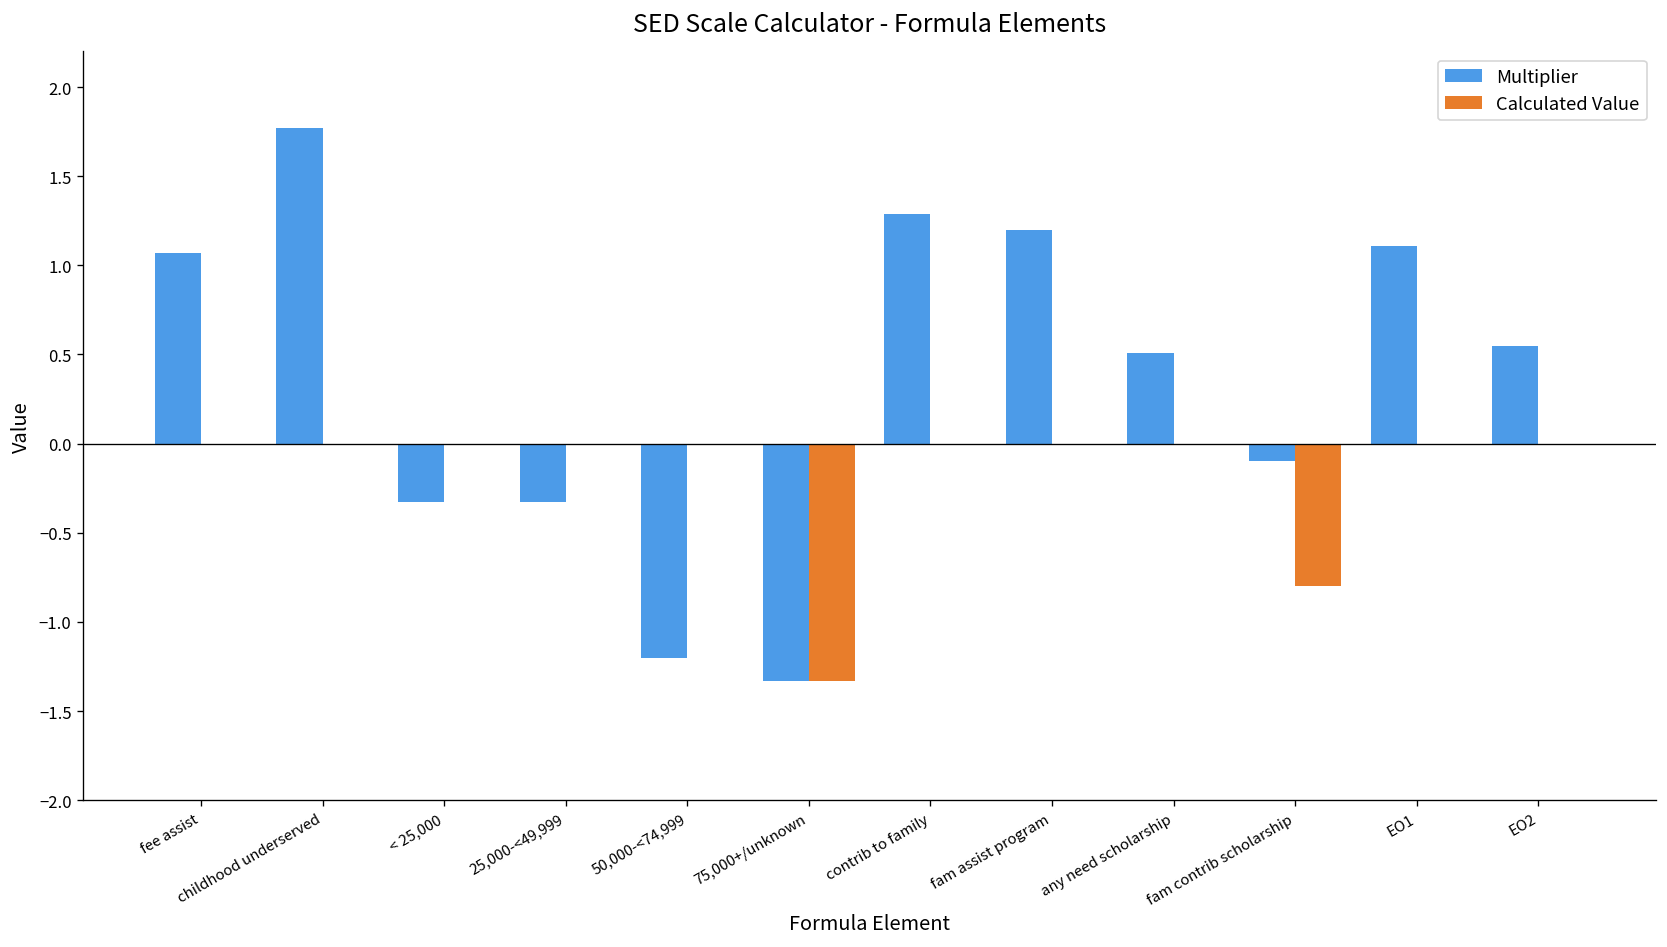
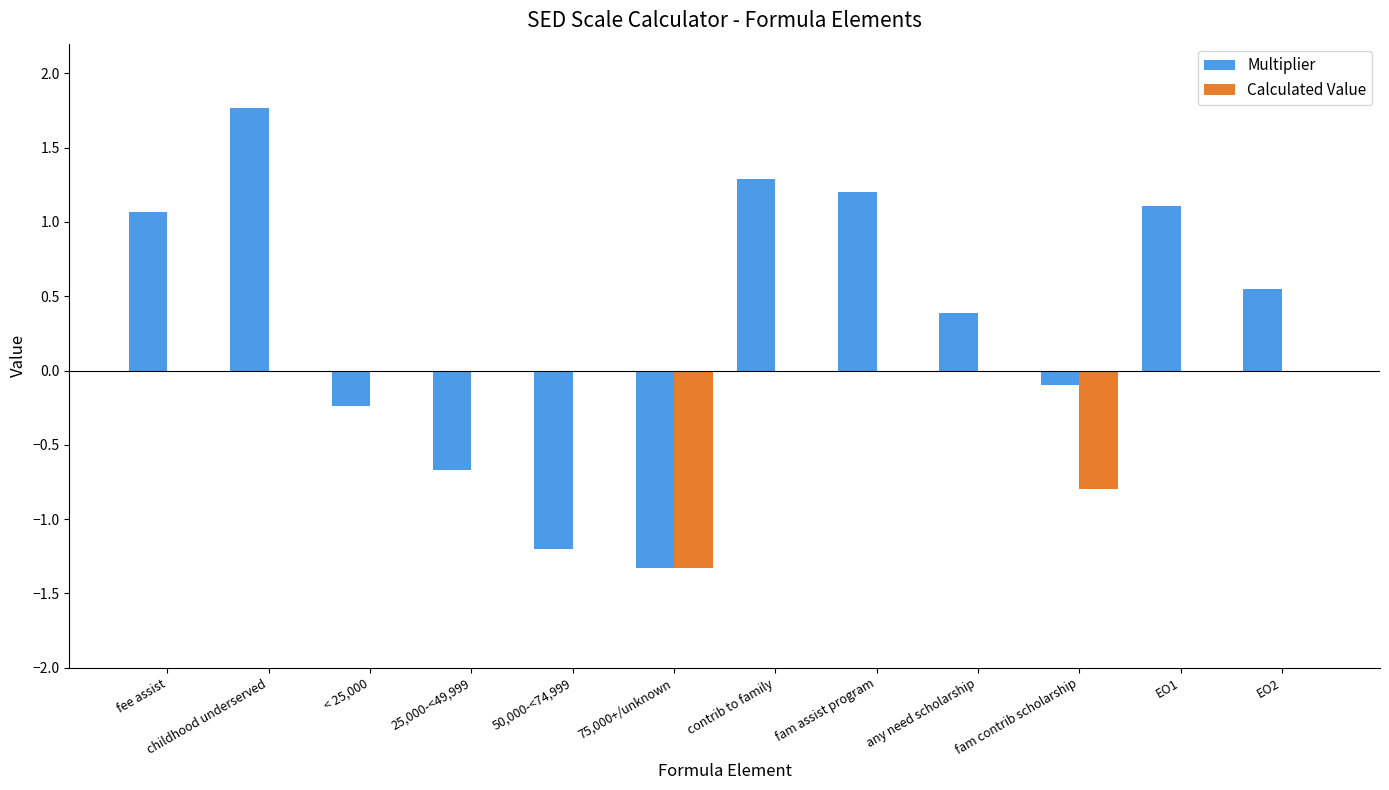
  {
    "Multiplier": {
      "fee assist": 1.07,
      "childhood underserved": 1.77,
-     "< 25,000": -0.33,
-     "25,000-<49,999": -0.33,
+     "< 25,000": -0.24,
+     "25,000-<49,999": -0.67,
      "50,000-<74,999": -1.20,
      "75,000+/unknown": -1.33,
      "contrib to family": 1.29,
      "fam assist program": 1.20,
-     "any need scholarship": 0.51,
+     "any need scholarship": 0.39,
      "fam contrib scholarship": -0.10,
      "EO1": 1.11,
      "EO2": 0.55
    },
    "Calculated Value": {
      "fee assist": 0.00,
      "childhood underserved": 0.00,
      "< 25,000": 0.00,
      "25,000-<49,999": 0.00,
      "50,000-<74,999": 0.00,
      "75,000+/unknown": -1.33,
      "contrib to family": 0.00,
      "fam assist program": 0.00,
      "any need scholarship": 0.00,
      "fam contrib scholarship": -0.80,
      "EO1": 0.00,
      "EO2": 0.00
    }
  }
